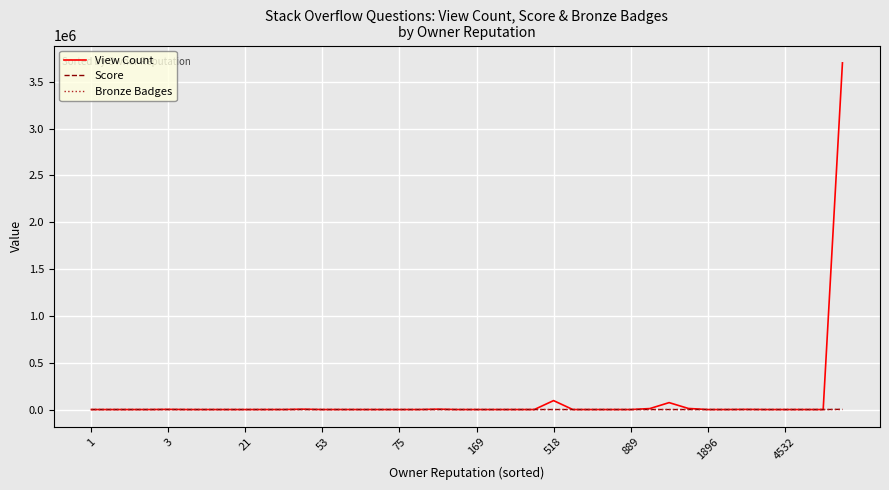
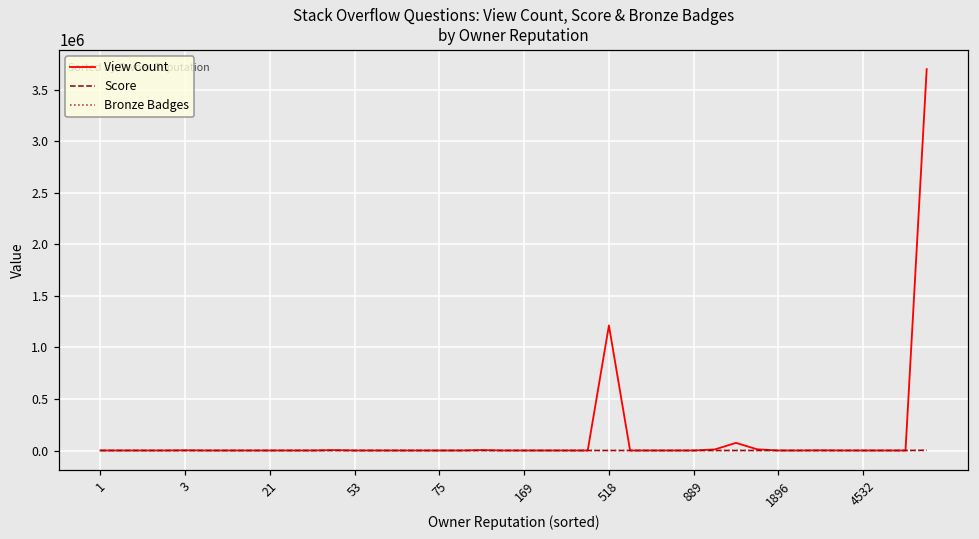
  {
    "View Count": {
-     "518": 100000
+     "518": 1200000
    }
  }
